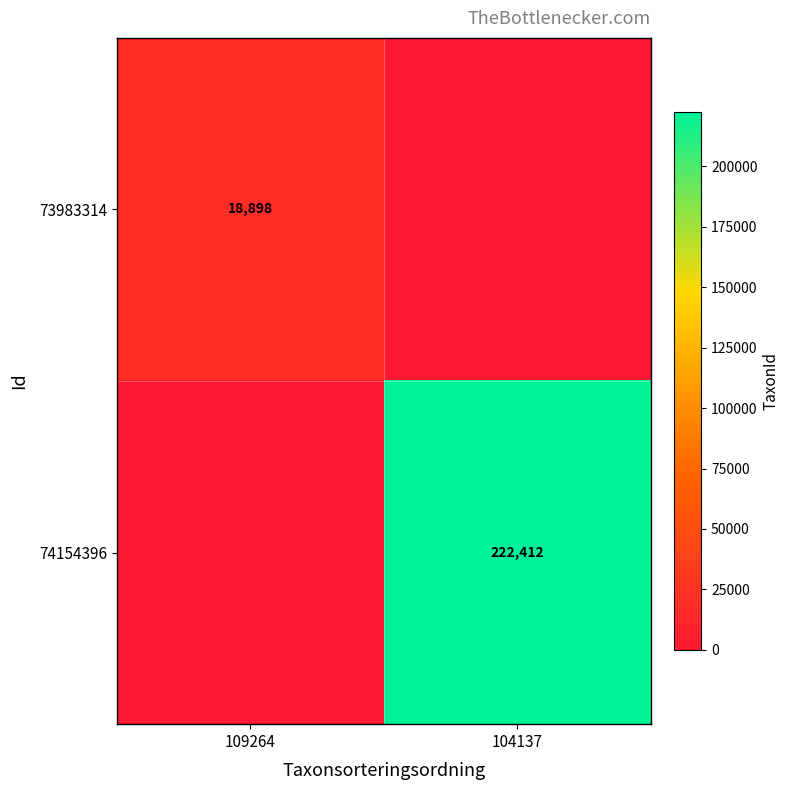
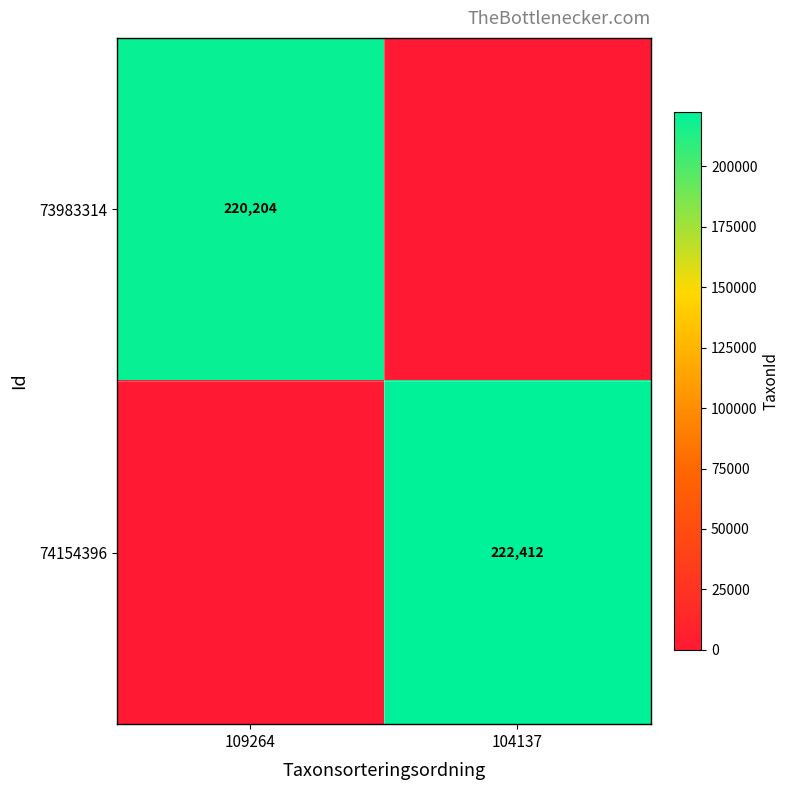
  {
    "73983314": {
-     "109264": "18,898"
+     "109264": "220,204"
    },
    "74154396": {
      "104137": "222,412"
    }
  }
